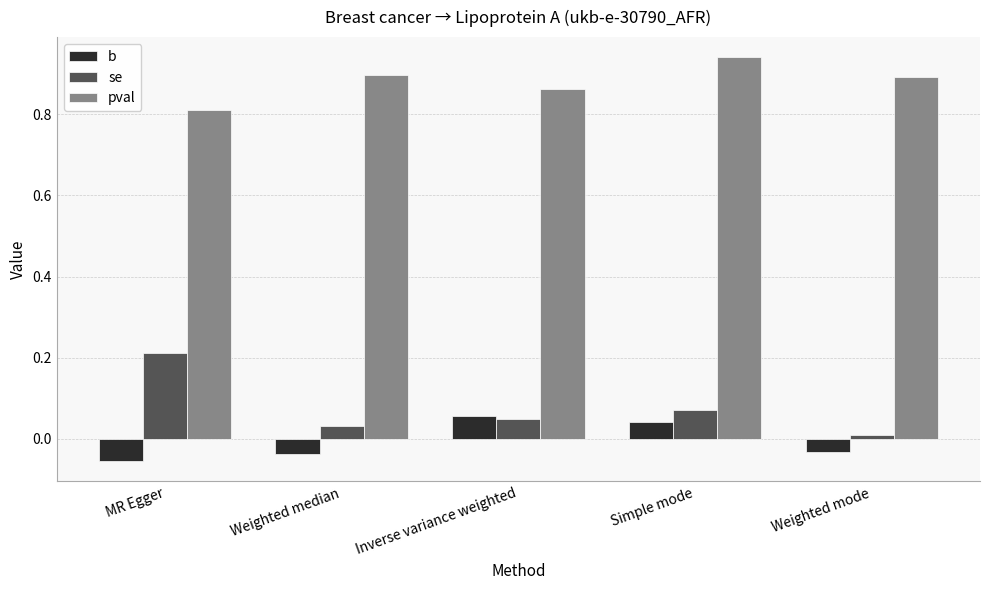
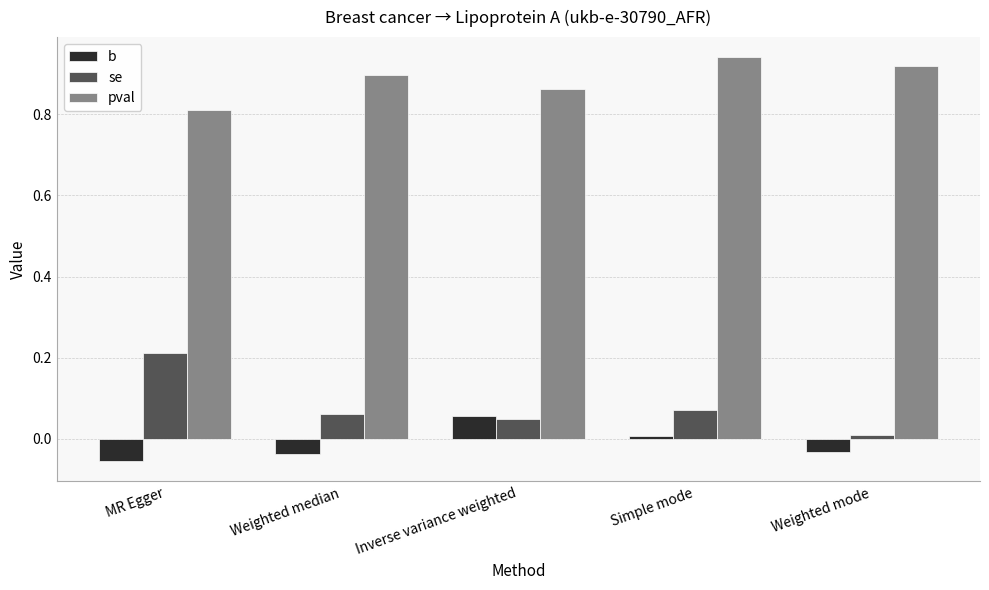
  {
    "b": {
      "MR Egger": -0.06,
      "Weighted median": -0.04,
      "Inverse variance weighted": 0.06,
-     "Simple mode": 0.04,
+     "Simple mode": 0.01,
      "Weighted mode": -0.03
    },
    "se": {
      "MR Egger": 0.21,
-     "Weighted median": 0.03,
+     "Weighted median": 0.06,
      "Inverse variance weighted": 0.05,
      "Simple mode": 0.07,
      "Weighted mode": 0.01
    },
    "pval": {
      "MR Egger": 0.81,
      "Weighted median": 0.90,
      "Inverse variance weighted": 0.86,
      "Simple mode": 0.94,
-     "Weighted mode": 0.89
+     "Weighted mode": 0.92
    }
  }
